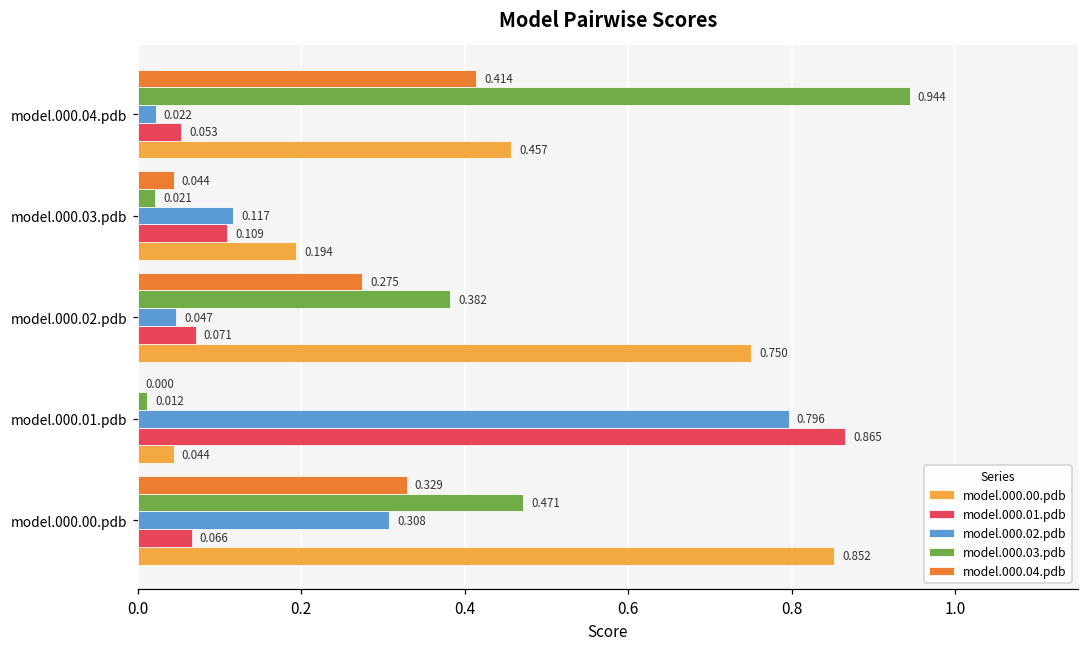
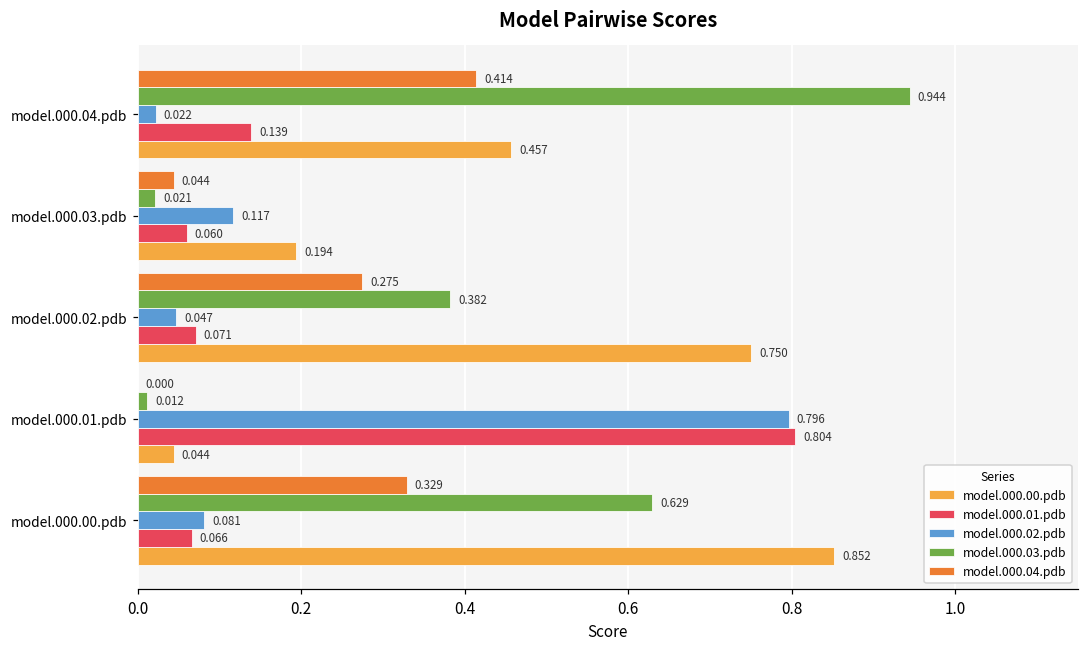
  {
    "model.000.01.pdb": {
-     "model.000.04.pdb": 0.053,
-     "model.000.03.pdb": 0.109,
+     "model.000.04.pdb": 0.139,
+     "model.000.03.pdb": 0.060,
      "model.000.02.pdb": 0.071,
-     "model.000.01.pdb": 0.865,
+     "model.000.01.pdb": 0.804,
      "model.000.00.pdb": 0.066
    },
    "model.000.02.pdb": {
      "model.000.04.pdb": 0.022,
      "model.000.03.pdb": 0.117,
      "model.000.02.pdb": 0.047,
      "model.000.01.pdb": 0.796,
-     "model.000.00.pdb": 0.308
+     "model.000.00.pdb": 0.081
    },
    "model.000.03.pdb": {
      "model.000.04.pdb": 0.944,
      "model.000.03.pdb": 0.021,
      "model.000.02.pdb": 0.382,
      "model.000.01.pdb": 0.012,
-     "model.000.00.pdb": 0.471
+     "model.000.00.pdb": 0.629
    }
  }
